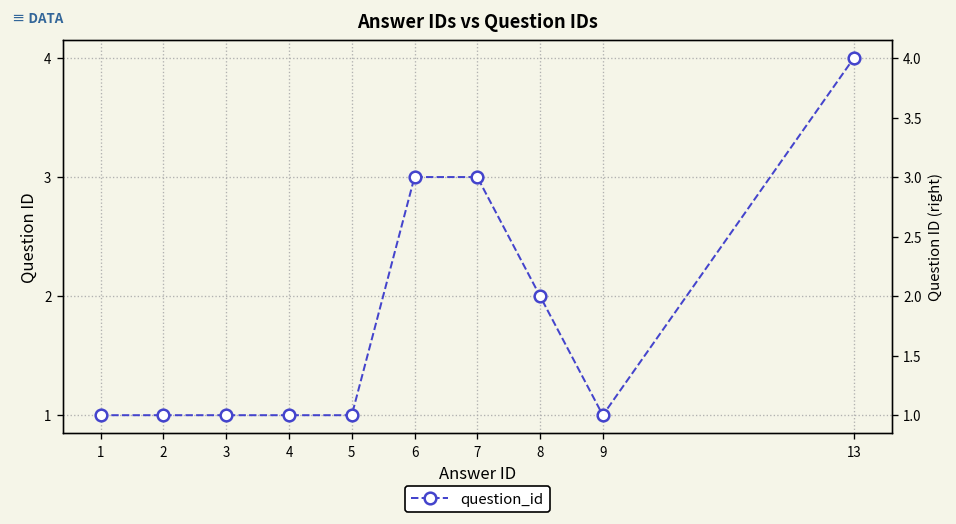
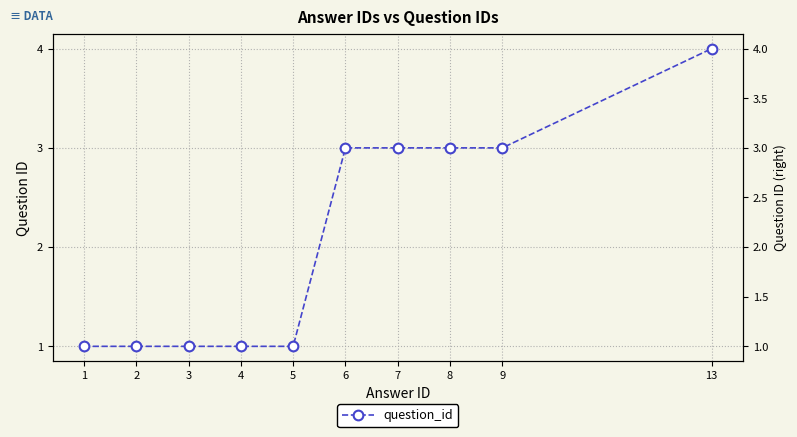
  {
    "1": 1,
    "2": 1,
    "3": 1,
    "4": 1,
    "5": 1,
    "6": 3,
    "7": 3,
-   "8": 2,
-   "9": 1,
+   "8": 3,
+   "9": 3,
    "13": 4
  }
